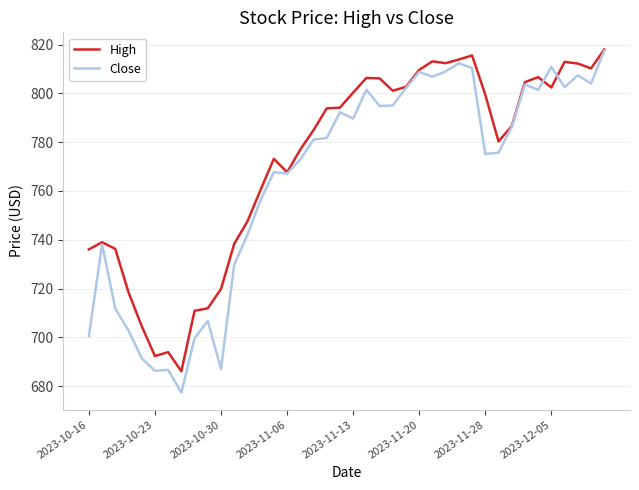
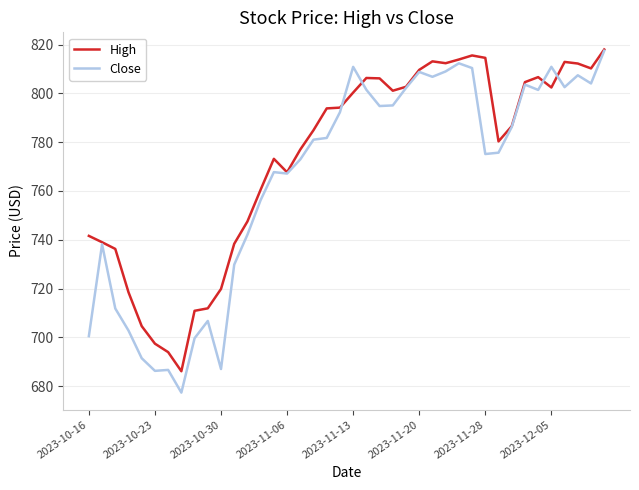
  {
    "High": {
-     "2023-10-16": 736,
-     "2023-10-23": 692,
+     "2023-10-16": 742,
+     "2023-10-23": 697,
      "2023-10-30": 720,
      "2023-11-13": 800,
-     "2023-11-28": 799,
+     "2023-11-28": 815,
      "2023-12-05": 802
    },
    "Close": {
      "2023-10-16": 701,
      "2023-10-23": 686,
      "2023-10-30": 687,
-     "2023-11-13": 790,
+     "2023-11-13": 811,
      "2023-11-28": 775,
      "2023-12-05": 811
    }
  }
